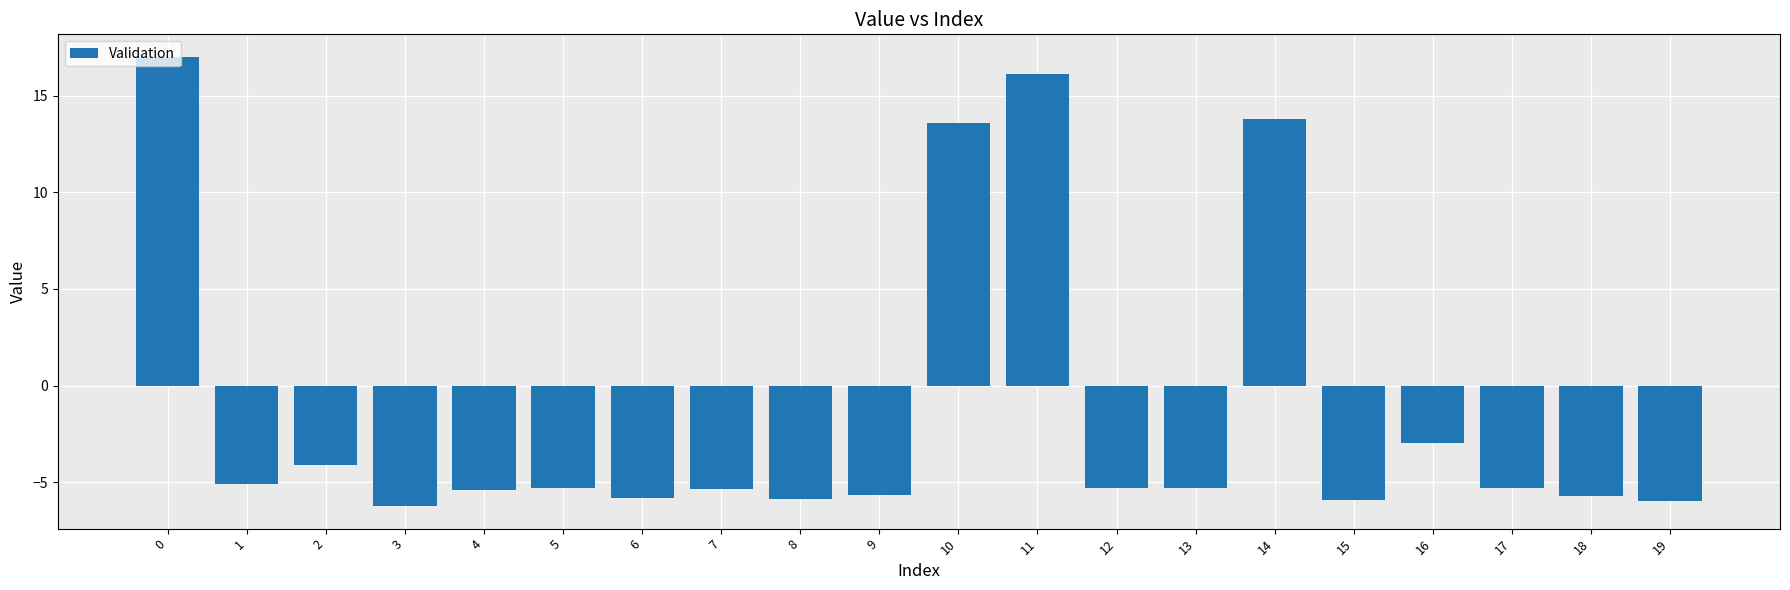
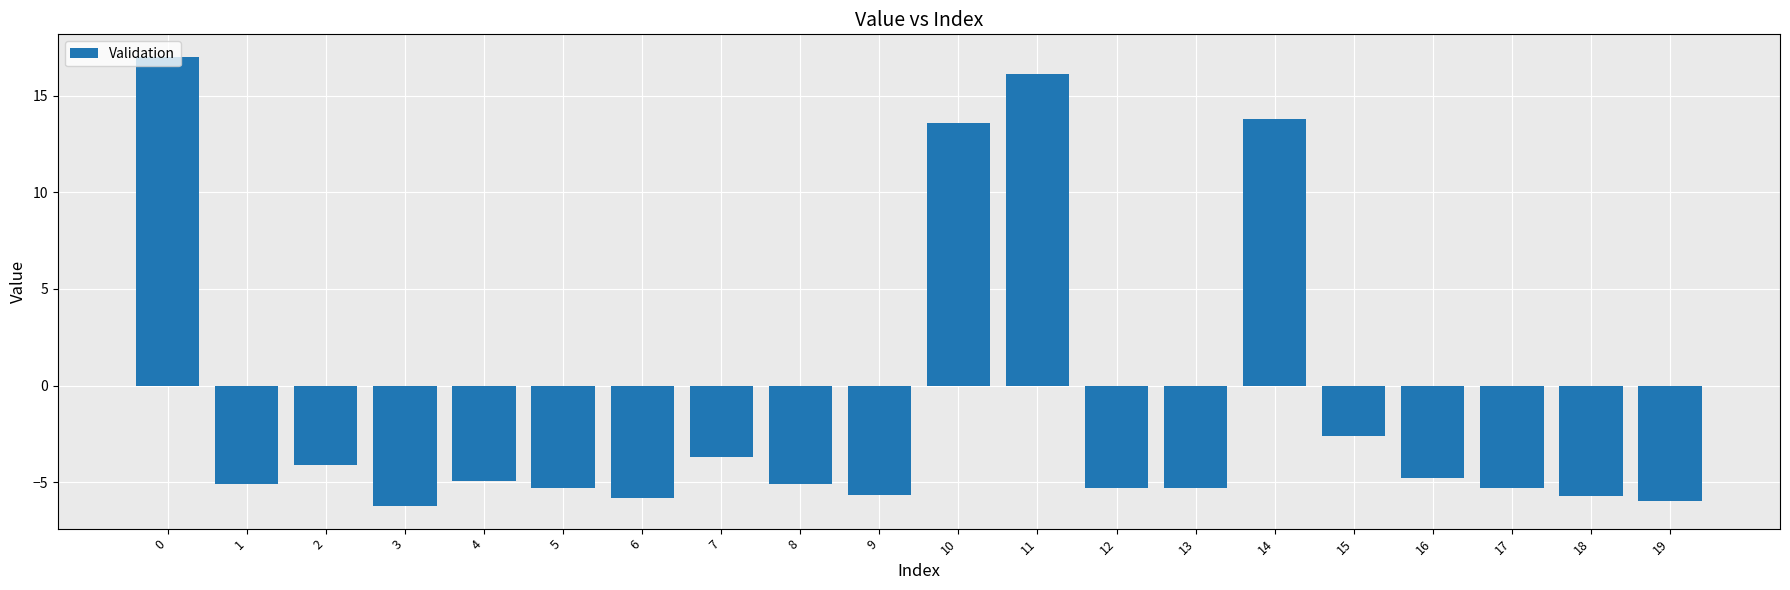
  {
    "1": -5.1,
    "2": -4.1,
    "3": -6.2,
-   "4": -5.4,
+   "4": -5.0,
    "5": -5.3,
    "6": -5.8,
-   "7": -5.3,
-   "8": -5.9,
+   "7": -3.7,
+   "8": -5.1,
    "9": -5.6,
    "10": 13.6,
    "11": 16.1,
    "12": -5.3,
    "13": -5.3,
    "14": 13.8,
-   "15": -5.9,
-   "16": -3.0,
+   "15": -2.6,
+   "16": -4.8,
    "17": -5.3,
    "18": -5.7,
    "19": -6.0
  }
